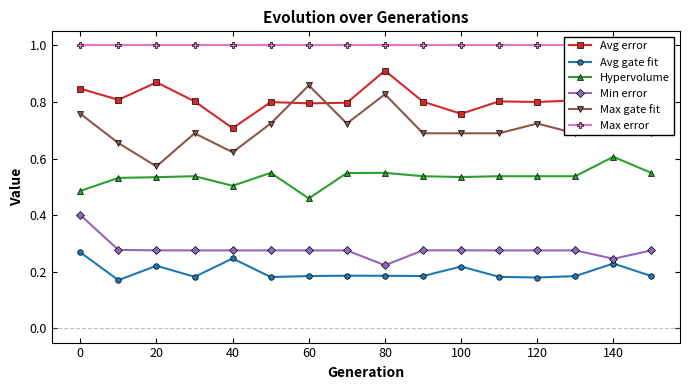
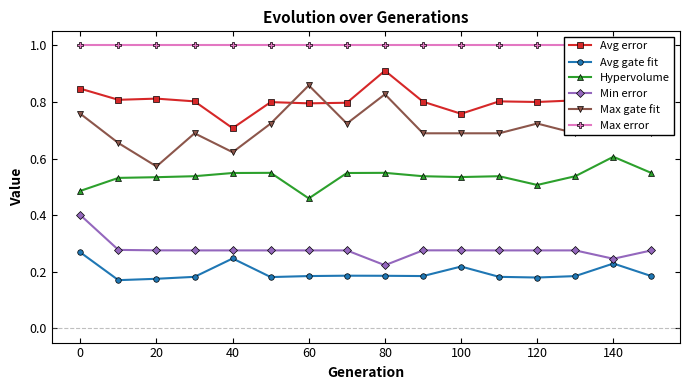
  {
    "Avg error": {
      "0": 0.85,
-     "20": 0.87,
+     "20": 0.81,
      "40": 0.71,
      "60": 0.80,
      "80": 0.91,
      "100": 0.76,
      "120": 0.80
    },
    "Avg gate fit": {
      "0": 0.27,
-     "20": 0.22,
+     "20": 0.18,
      "40": 0.25,
      "60": 0.19,
      "80": 0.19,
      "100": 0.22,
      "120": 0.18,
      "140": 0.23
    },
    "Hypervolume": {
      "0": 0.49,
      "20": 0.53,
-     "40": 0.50,
+     "40": 0.55,
      "60": 0.46,
      "80": 0.55,
      "100": 0.54,
-     "120": 0.54,
+     "120": 0.51,
      "140": 0.61
    },
    "Min error": {
      "0": 0.40,
      "20": 0.28,
      "40": 0.28,
      "60": 0.28,
      "80": 0.22,
      "100": 0.28,
      "120": 0.28,
      "140": 0.25
    },
    "Max gate fit": {
      "0": 0.76,
      "20": 0.57,
      "40": 0.62,
      "60": 0.86,
      "80": 0.83,
      "100": 0.69,
      "120": 0.72
    },
    "Max error": {
      "0": 1.00,
      "20": 1.00,
      "40": 1.00,
      "60": 1.00,
      "80": 1.00,
      "100": 1.00,
      "120": 1.00
    }
  }
